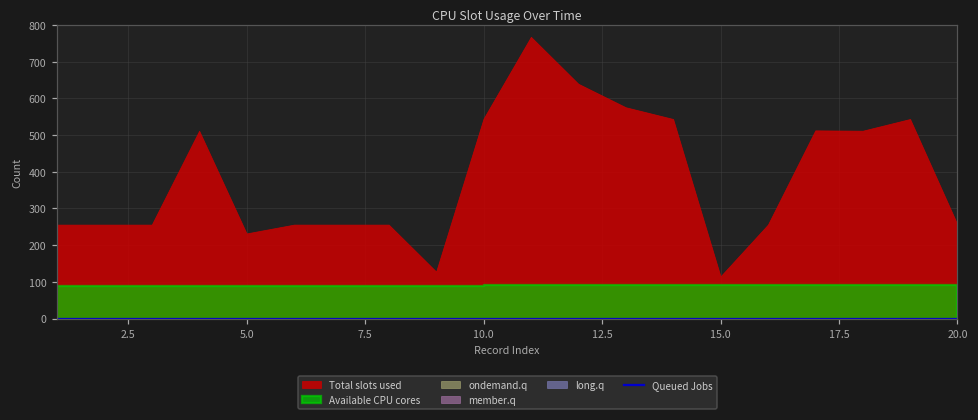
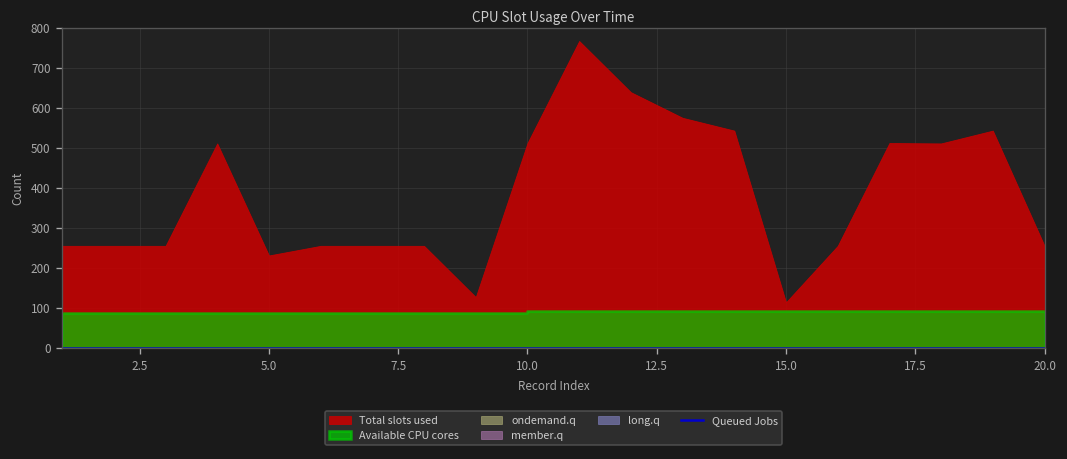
  {
    "Total slots used": {
      "5.0": 230,
-     "10.0": 550,
+     "10.0": 510,
      "15.0": 120,
      "20.0": 260
    },
    "long.q": {
      "5.0": 0,
      "10.0": 0,
      "15.0": 0,
      "20.0": 0
    }
  }
